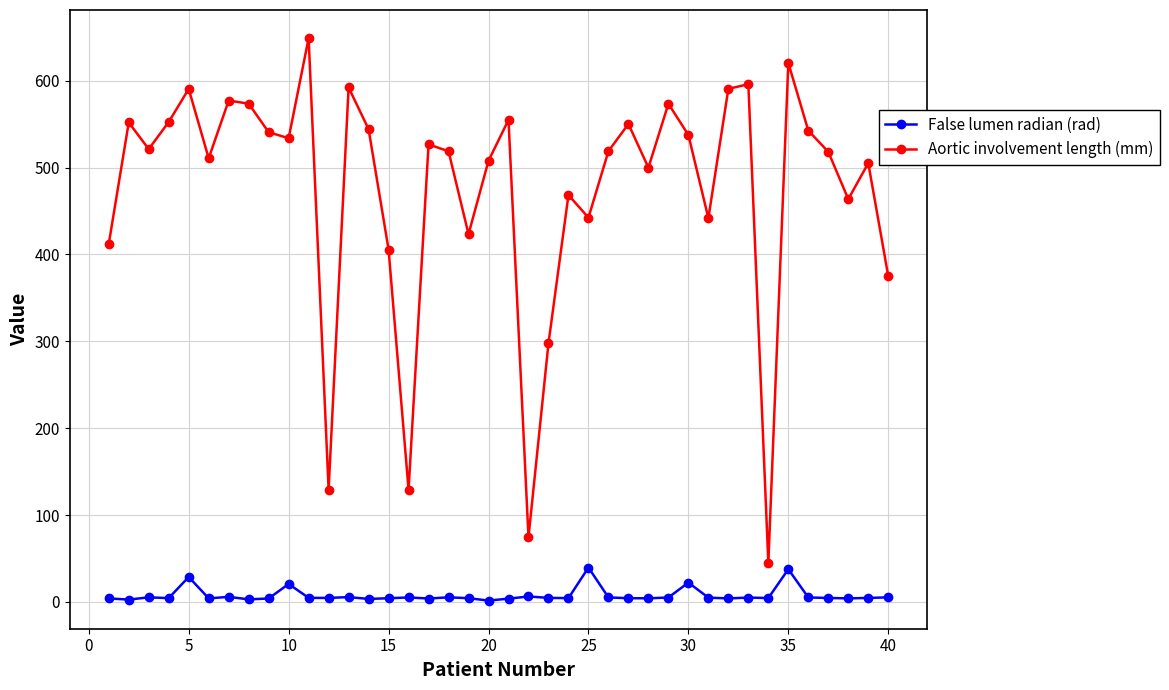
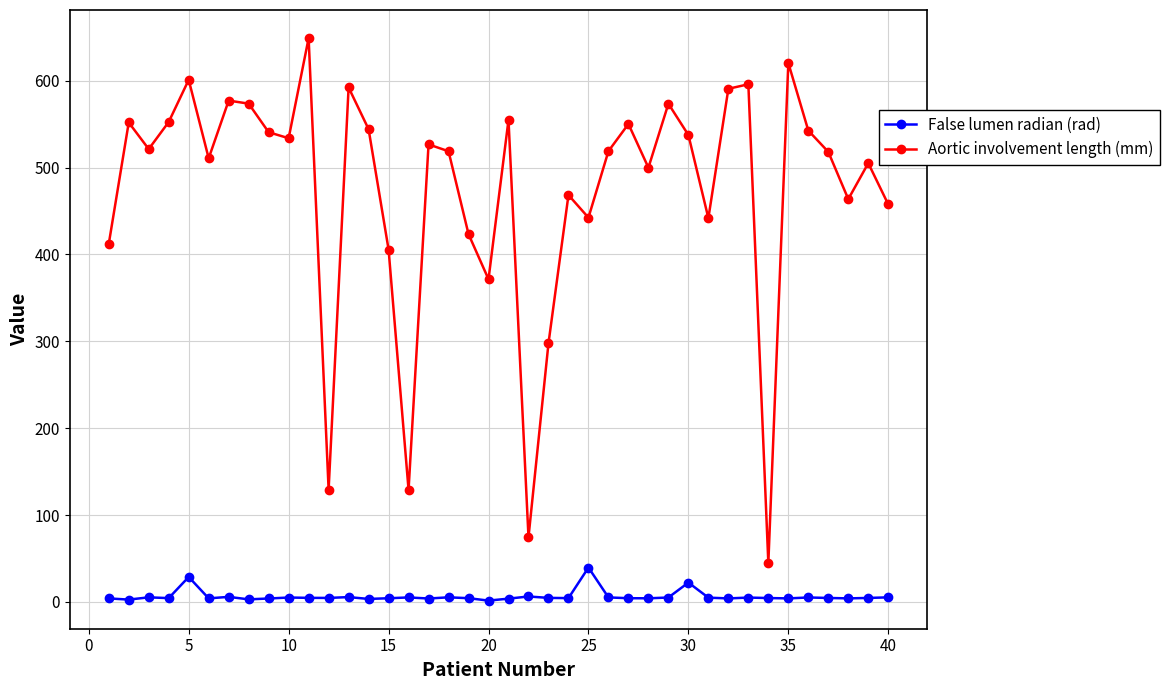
  {
    "False lumen radian (rad)": {
      "5": 30,
-     "10": 20,
+     "10": 10,
      "15": 0,
      "20": 0,
      "25": 40,
      "30": 20,
-     "35": 40,
+     "35": 0,
      "40": 10
    },
    "Aortic involvement length (mm)": {
-     "5": 590,
+     "5": 600,
      "10": 530,
      "15": 410,
-     "20": 510,
+     "20": 370,
      "25": 440,
      "30": 540,
      "35": 620,
-     "40": 370
+     "40": 460
    }
  }
